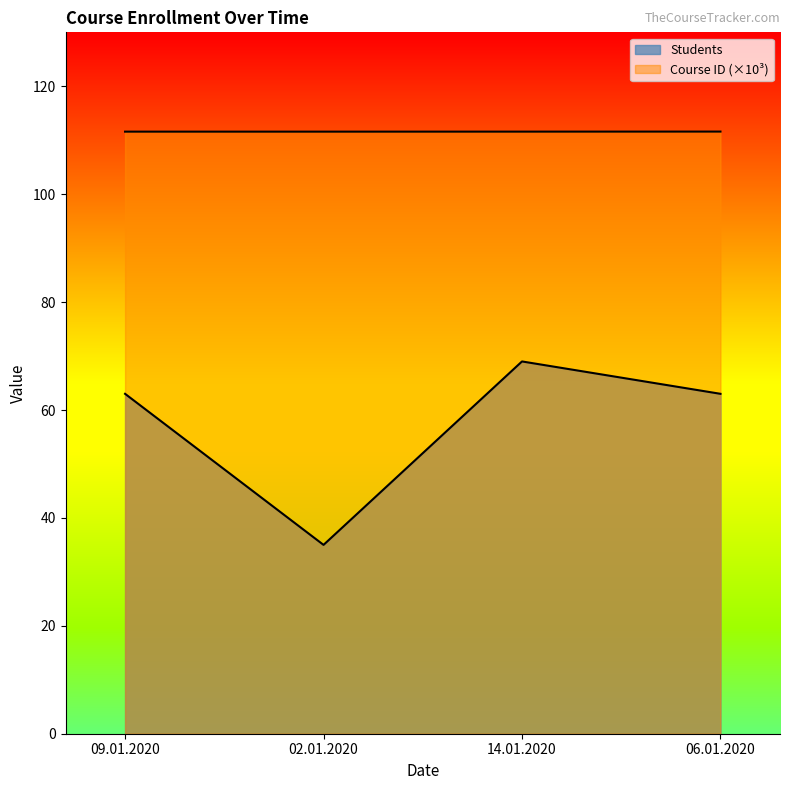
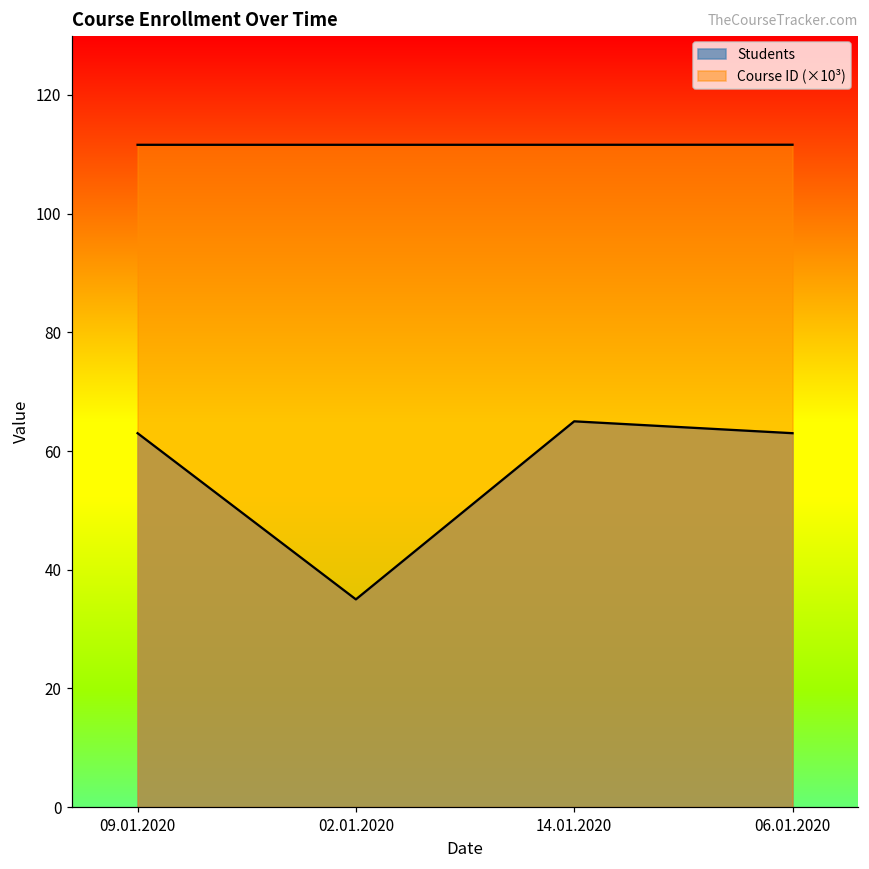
  {
    "Students": {
      "09.01.2020": 63,
      "02.01.2020": 35,
-     "14.01.2020": 69,
+     "14.01.2020": 65,
      "06.01.2020": 63
    },
    "Course ID (×10³)": {
      "09.01.2020": 112,
      "02.01.2020": 112,
      "14.01.2020": 112,
      "06.01.2020": 112
    }
  }
